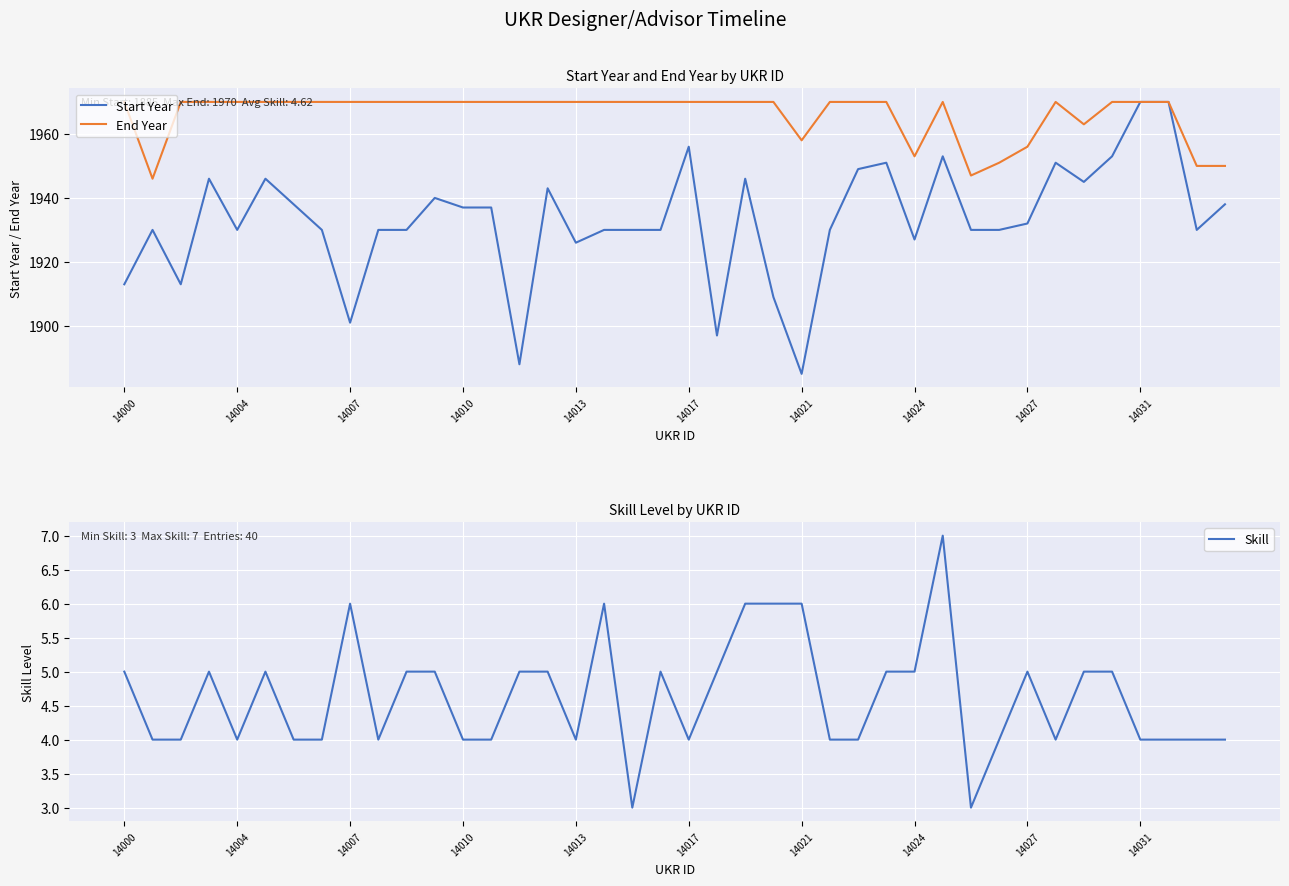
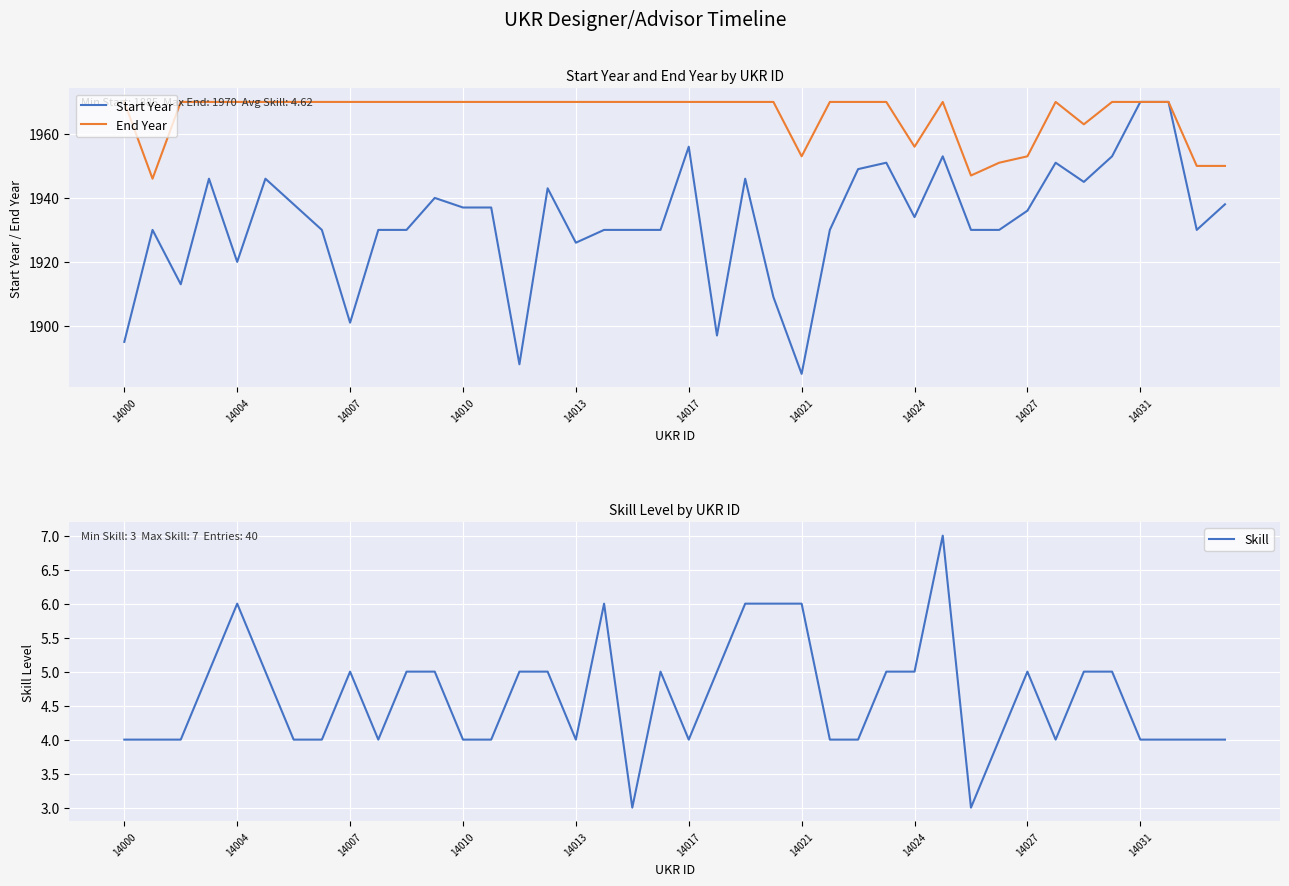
  {
    "Start Year and End Year by UKR ID": {
      "Start Year": {
-       "14000": 1913,
-       "14004": 1930,
+       "14000": 1895,
+       "14004": 1920,
        "14007": 1901,
        "14010": 1937,
        "14013": 1926,
        "14017": 1956,
        "14021": 1885,
-       "14024": 1927,
-       "14027": 1932
+       "14024": 1934,
+       "14027": 1936
      },
      "End Year": {
        "14007": 1970,
        "14010": 1970,
        "14013": 1970,
        "14017": 1970,
-       "14021": 1958,
-       "14024": 1953,
-       "14027": 1956
+       "14021": 1953,
+       "14024": 1956,
+       "14027": 1953
      }
    },
    "Skill Level by UKR ID": {
-     "14000": 5,
-     "14004": 4,
-     "14007": 6,
+     "14000": 4,
+     "14004": 6,
+     "14007": 5,
      "14010": 4,
      "14013": 4,
      "14017": 4,
      "14021": 6,
      "14024": 5,
      "14027": 5,
      "14031": 4
    }
  }
